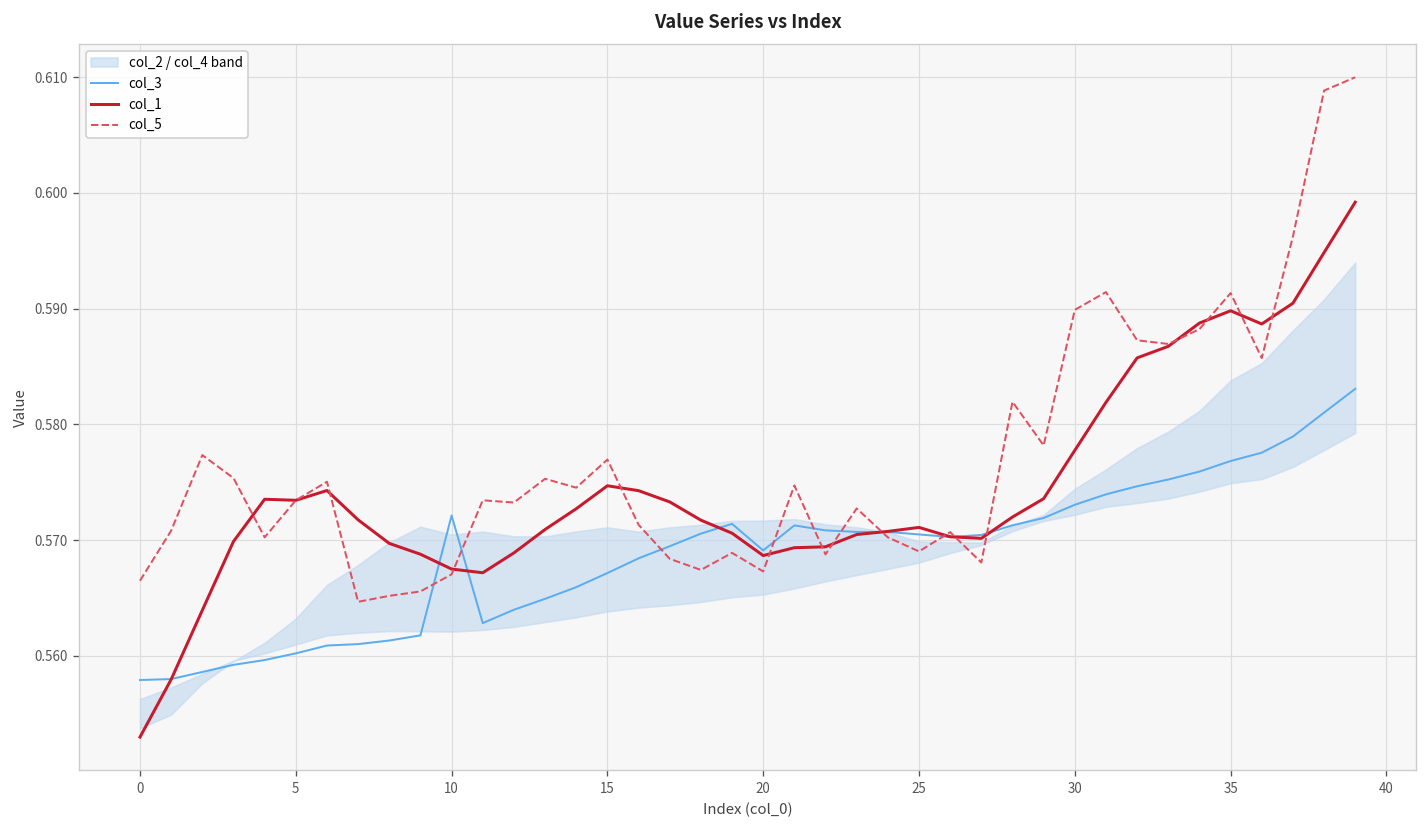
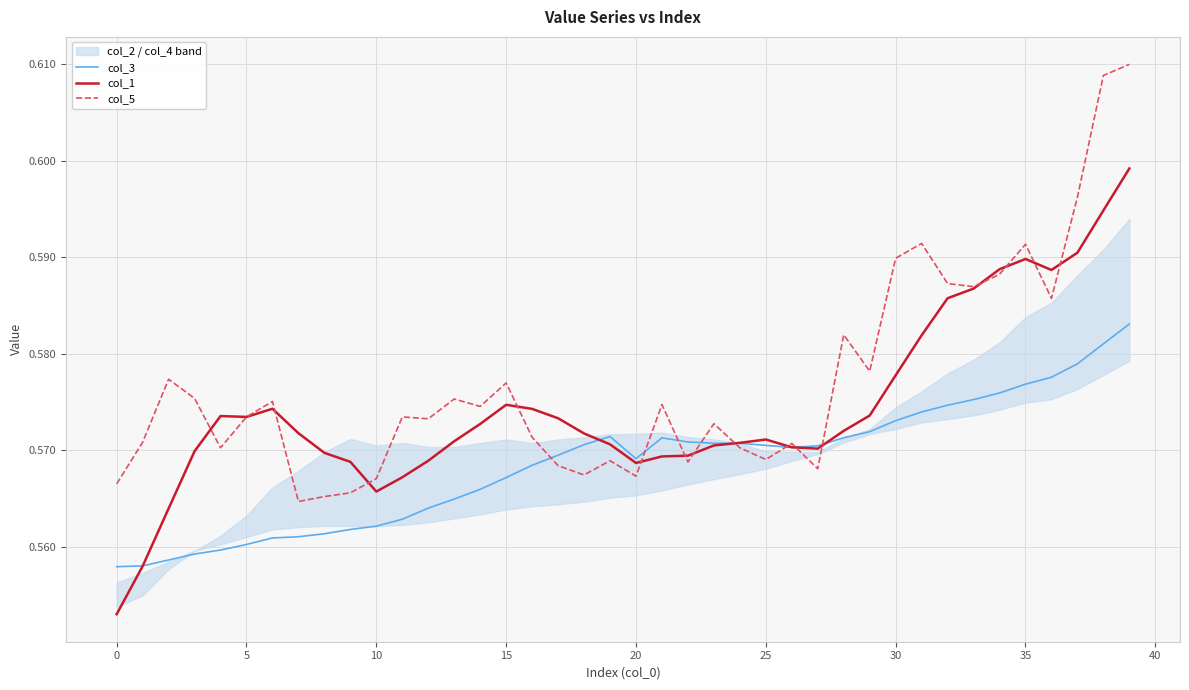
  {
    "col_3": {
      "0": 0.558,
      "5": 0.560,
-     "10": 0.572,
+     "10": 0.562,
      "15": 0.567,
      "20": 0.569,
      "25": 0.570,
      "30": 0.573,
      "35": 0.577
    },
    "col_1": {
      "0": 0.553,
-     "10": 0.568,
+     "10": 0.566,
      "15": 0.575,
      "20": 0.569,
      "25": 0.571,
      "30": 0.578,
      "35": 0.590
    },
    "col_5": {
      "0": 0.567,
      "10": 0.567,
      "15": 0.577,
      "20": 0.567,
      "25": 0.569,
      "30": 0.590,
      "35": 0.591
    }
  }
